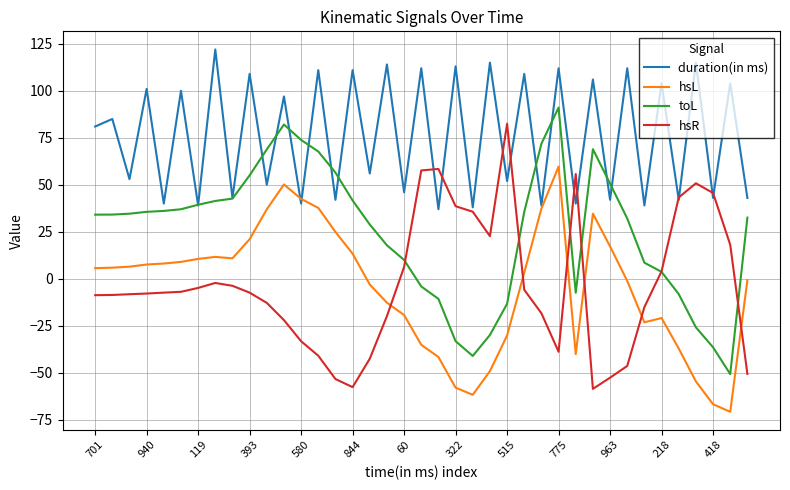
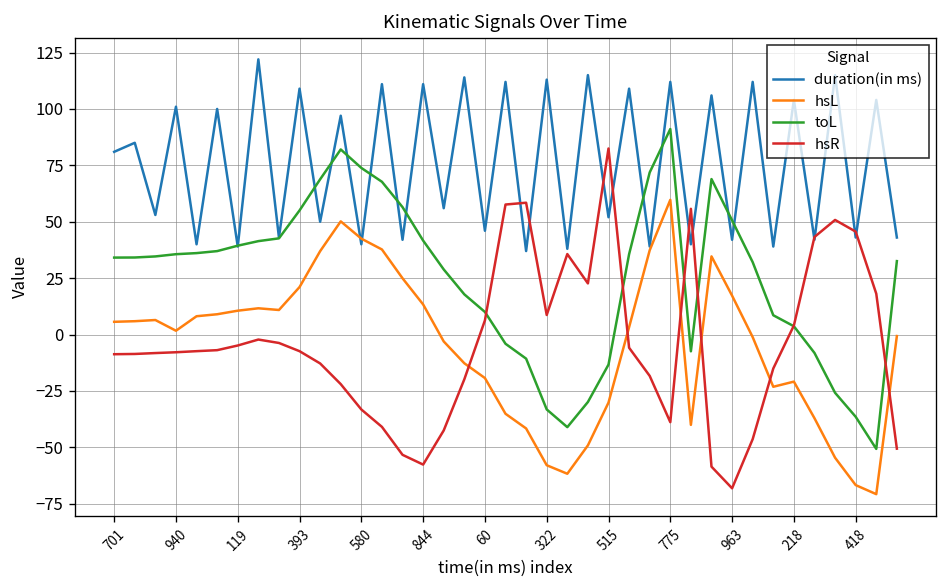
  {
    "duration(in ms)": {
      "701": 81,
      "940": 101,
      "393": 109,
      "580": 40,
      "844": 111,
      "60": 46,
      "322": 113,
      "515": 52,
      "775": 112,
      "963": 42,
      "418": 43
    },
    "hsL": {
      "701": 6,
-     "940": 8,
+     "940": 2,
      "119": 11,
      "393": 21,
      "580": 43,
      "844": 13,
      "60": -19,
      "322": -58,
      "515": -30,
      "775": 60,
      "963": 17,
      "218": -21,
      "418": -67
    },
    "toL": {
      "701": 34,
      "940": 36,
      "393": 55,
      "580": 74,
      "844": 42,
      "60": 10,
      "322": -33,
      "515": -13,
      "775": 91,
      "963": 51,
      "418": -36
    },
    "hsR": {
      "701": -9,
      "940": -8,
      "119": -5,
      "393": -7,
      "580": -33,
      "844": -58,
      "60": 6,
-     "322": 39,
+     "322": 9,
      "515": 82,
      "775": -39,
-     "963": -53,
+     "963": -68,
      "418": 46
    }
  }
